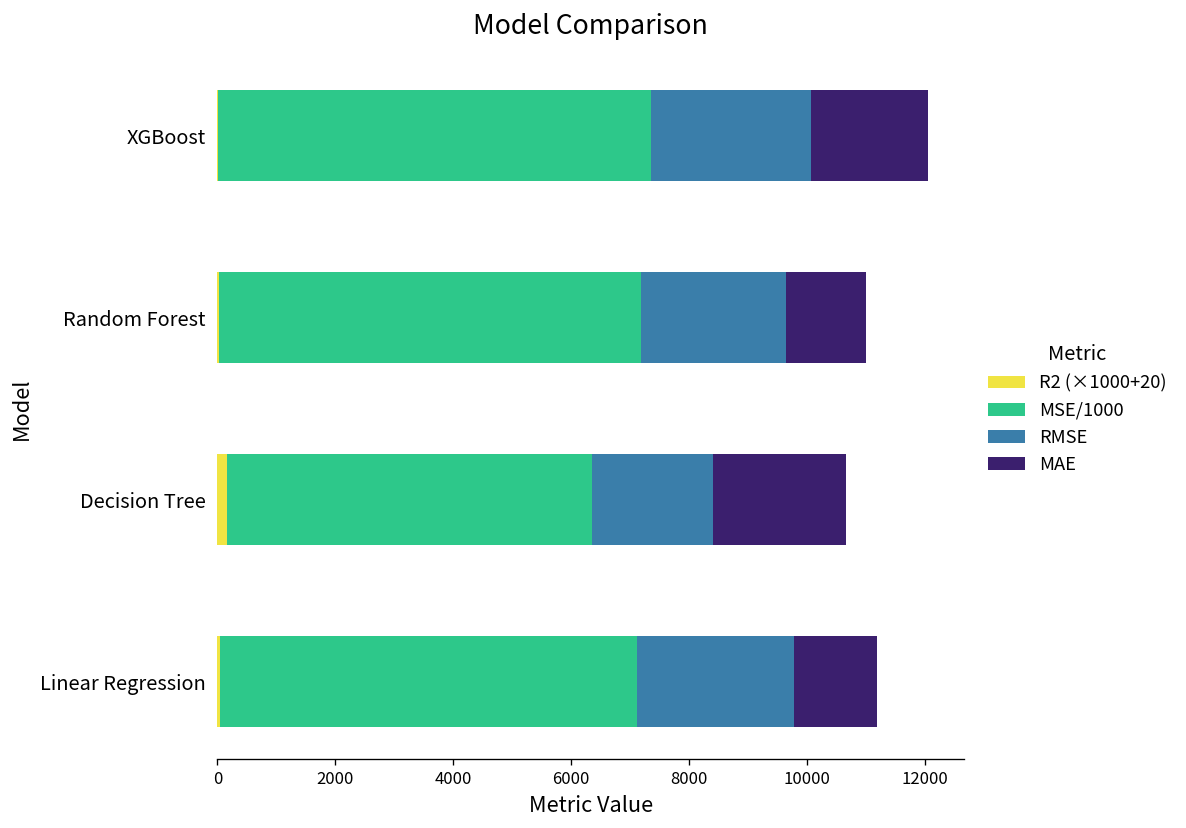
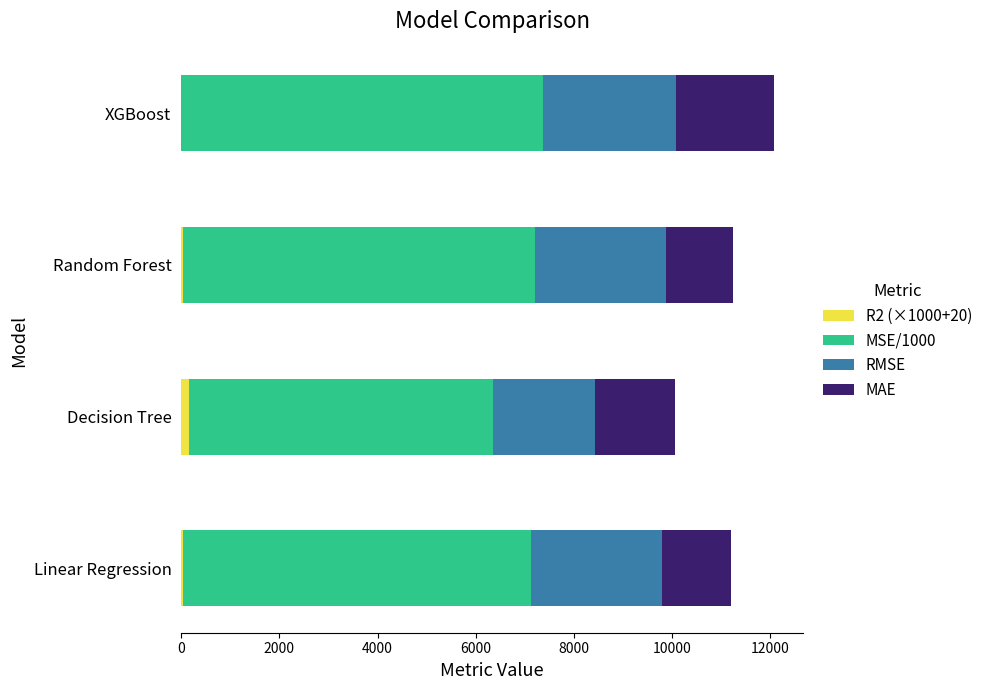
  {
    "R2 (×1000+20)": {
      "Decision Tree": 200
    },
    "MSE/1000": {
      "XGBoost": 7400,
      "Random Forest": 7200,
      "Decision Tree": 6200,
      "Linear Regression": 7100
    },
    "RMSE": {
      "XGBoost": 2700,
-     "Random Forest": 2400,
+     "Random Forest": 2700,
      "Decision Tree": 2100,
      "Linear Regression": 2700
    },
    "MAE": {
      "XGBoost": 2000,
      "Random Forest": 1400,
-     "Decision Tree": 2300,
+     "Decision Tree": 1600,
      "Linear Regression": 1400
    }
  }
